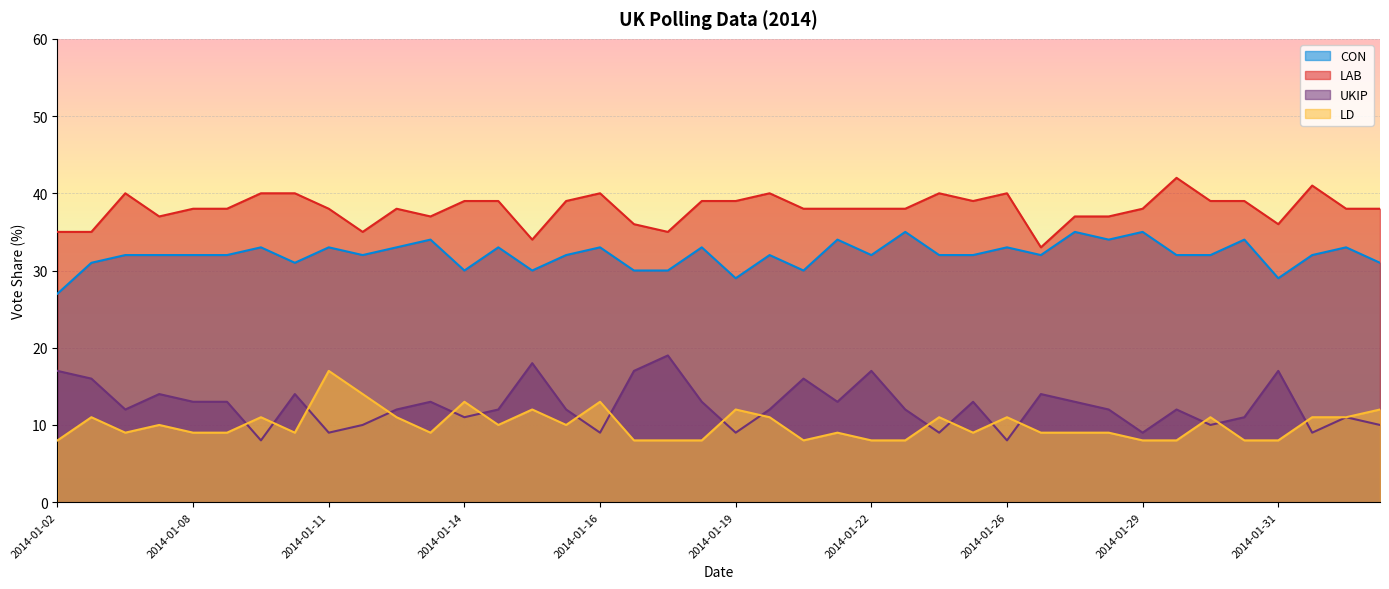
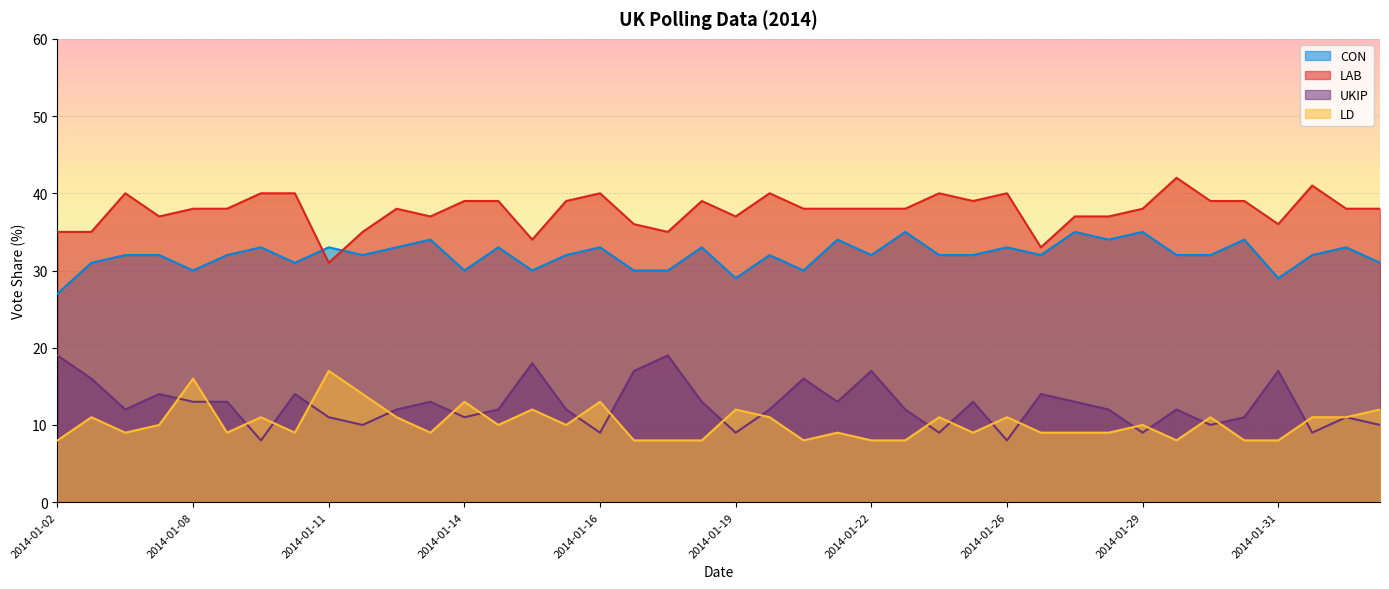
  {
    "CON": {
      "2014-01-02": 27,
-     "2014-01-08": 32,
+     "2014-01-08": 30,
      "2014-01-11": 33,
      "2014-01-19": 29,
      "2014-01-22": 32,
      "2014-01-29": 35
    },
    "LAB": {
      "2014-01-02": 35,
      "2014-01-08": 38,
-     "2014-01-11": 38,
-     "2014-01-19": 39,
+     "2014-01-11": 31,
+     "2014-01-19": 37,
      "2014-01-22": 38,
      "2014-01-29": 38
    },
    "UKIP": {
-     "2014-01-02": 17,
+     "2014-01-02": 19,
      "2014-01-08": 13,
-     "2014-01-11": 9,
+     "2014-01-11": 11,
      "2014-01-19": 9,
      "2014-01-22": 17,
      "2014-01-29": 9
    },
    "LD": {
      "2014-01-02": 8,
-     "2014-01-08": 9,
+     "2014-01-08": 16,
      "2014-01-11": 17,
      "2014-01-19": 12,
      "2014-01-22": 8,
-     "2014-01-29": 8
+     "2014-01-29": 10
    }
  }
